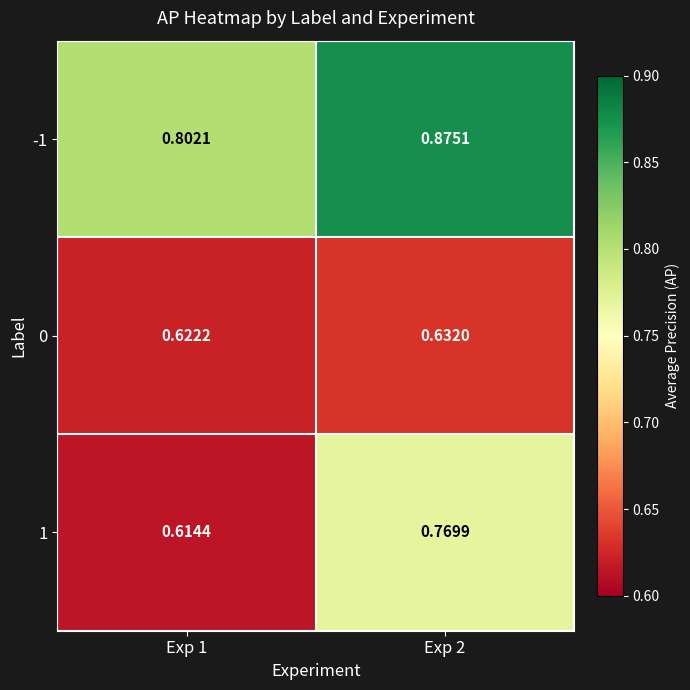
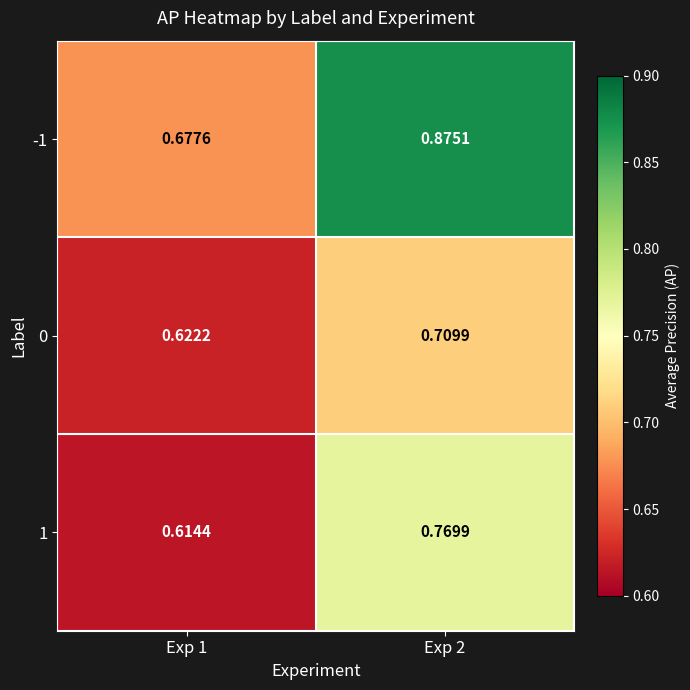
  {
    "-1": {
-     "Exp 1": 0.8021,
+     "Exp 1": 0.6776,
      "Exp 2": 0.8751
    },
    "0": {
      "Exp 1": 0.6222,
-     "Exp 2": 0.6320
+     "Exp 2": 0.7099
    },
    "1": {
      "Exp 1": 0.6144,
      "Exp 2": 0.7699
    }
  }
